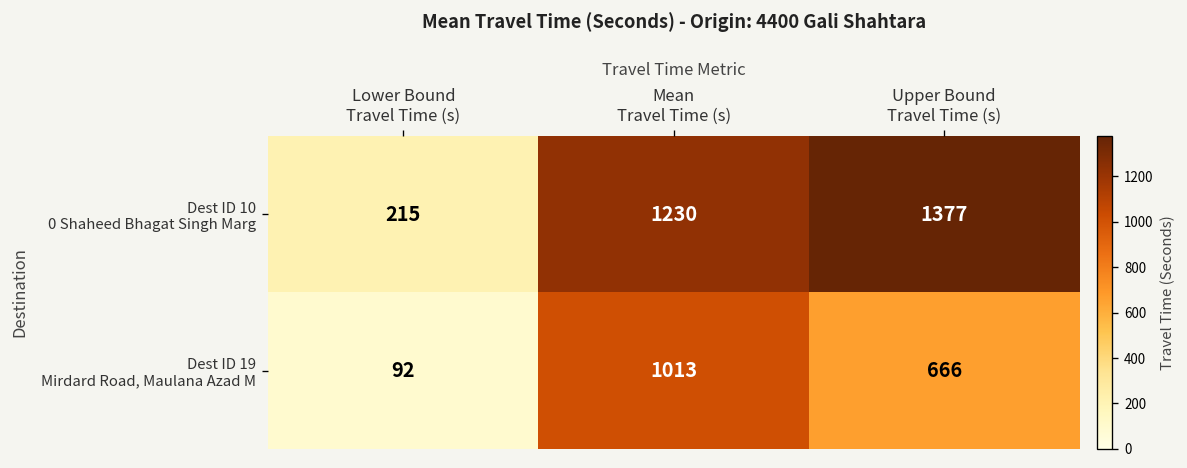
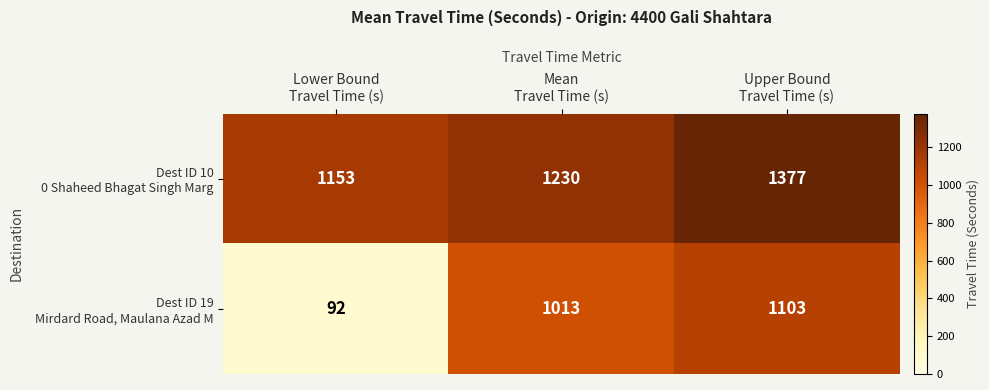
  {
    "Dest ID 10 0 Shaheed Bhagat Singh Marg": {
-     "Lower Bound Travel Time (s)": 215,
+     "Lower Bound Travel Time (s)": 1153,
      "Mean Travel Time (s)": 1230,
      "Upper Bound Travel Time (s)": 1377
    },
    "Dest ID 19 Mirdard Road, Maulana Azad M": {
      "Lower Bound Travel Time (s)": 92,
      "Mean Travel Time (s)": 1013,
-     "Upper Bound Travel Time (s)": 666
+     "Upper Bound Travel Time (s)": 1103
    }
  }
